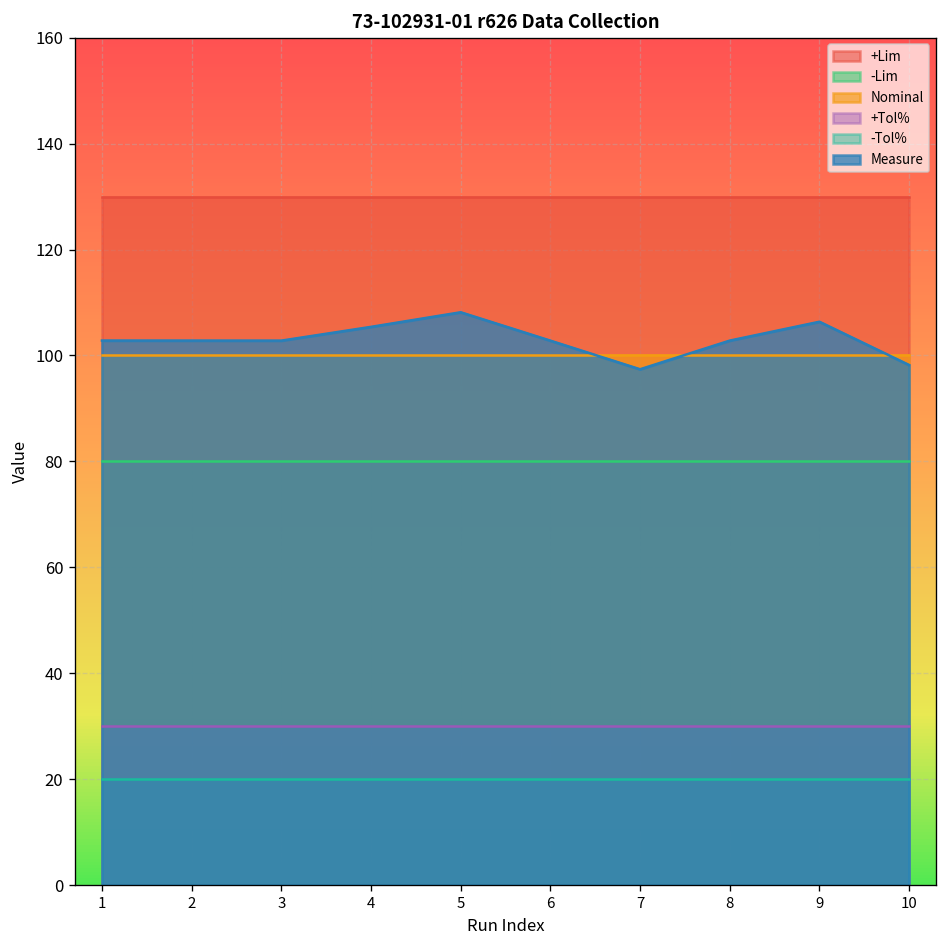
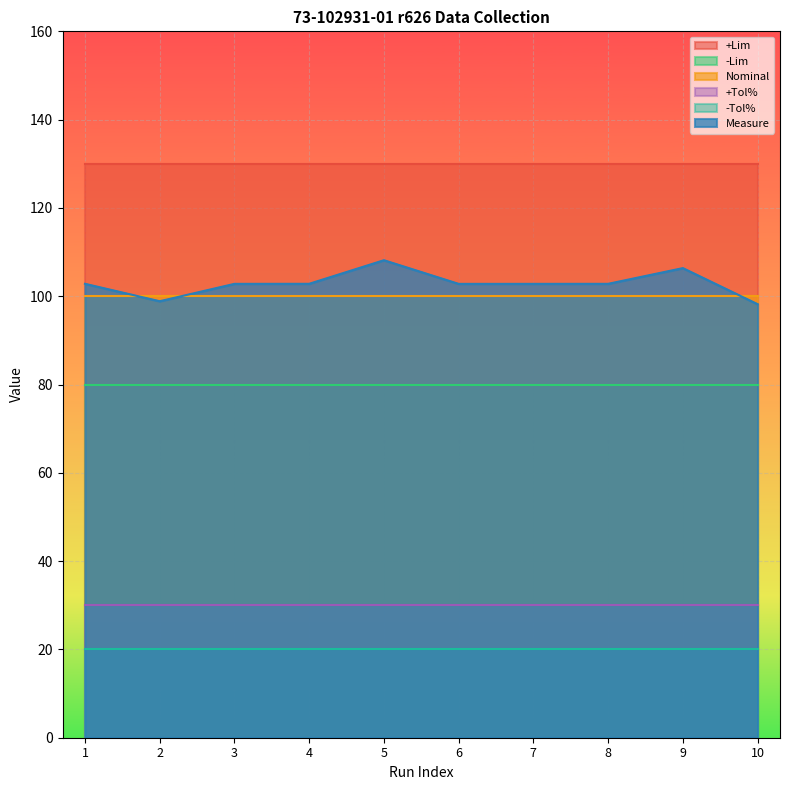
  {
    "+Lim": {
      "1": 130,
      "2": 130,
      "3": 130,
      "4": 130,
      "5": 130,
      "6": 130,
      "7": 130,
      "8": 130,
      "9": 130,
      "10": 130
    },
    "Nominal": {
      "1": 100,
      "2": 100,
      "3": 100,
      "4": 100,
      "5": 100,
      "6": 100,
      "7": 100,
      "8": 100,
      "9": 100,
      "10": 100
    },
    "+Tol%": {
      "1": 30,
      "2": 30,
      "3": 30,
      "4": 30,
      "5": 30,
      "6": 30,
      "7": 30,
      "8": 30,
      "9": 30,
      "10": 30
    },
    "Measure": {
      "1": 103,
-     "2": 103,
+     "2": 99,
      "3": 103,
-     "4": 105,
+     "4": 103,
      "5": 108,
      "6": 103,
-     "7": 97,
+     "7": 103,
      "8": 103,
      "9": 106,
      "10": 98
    }
  }
